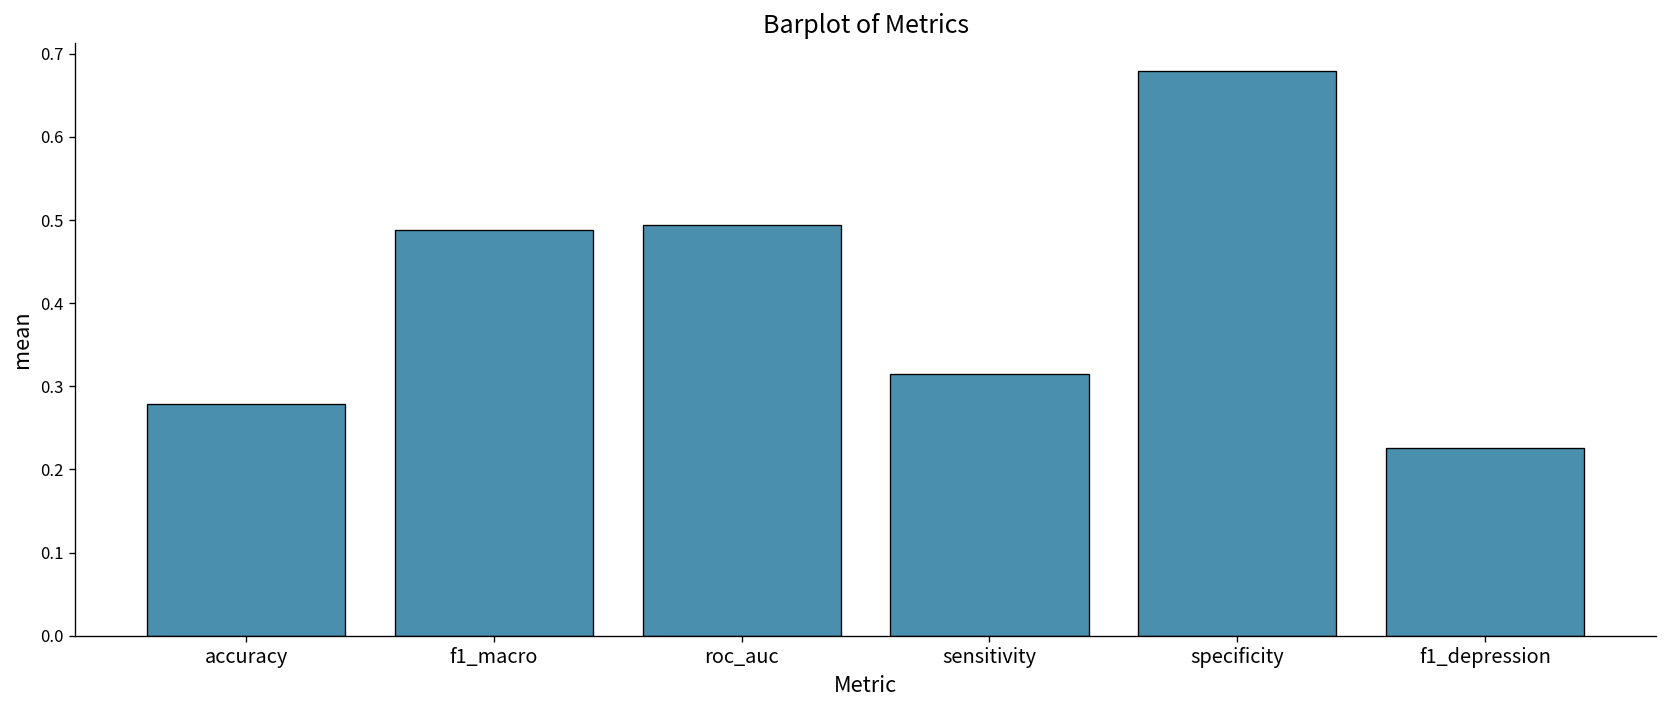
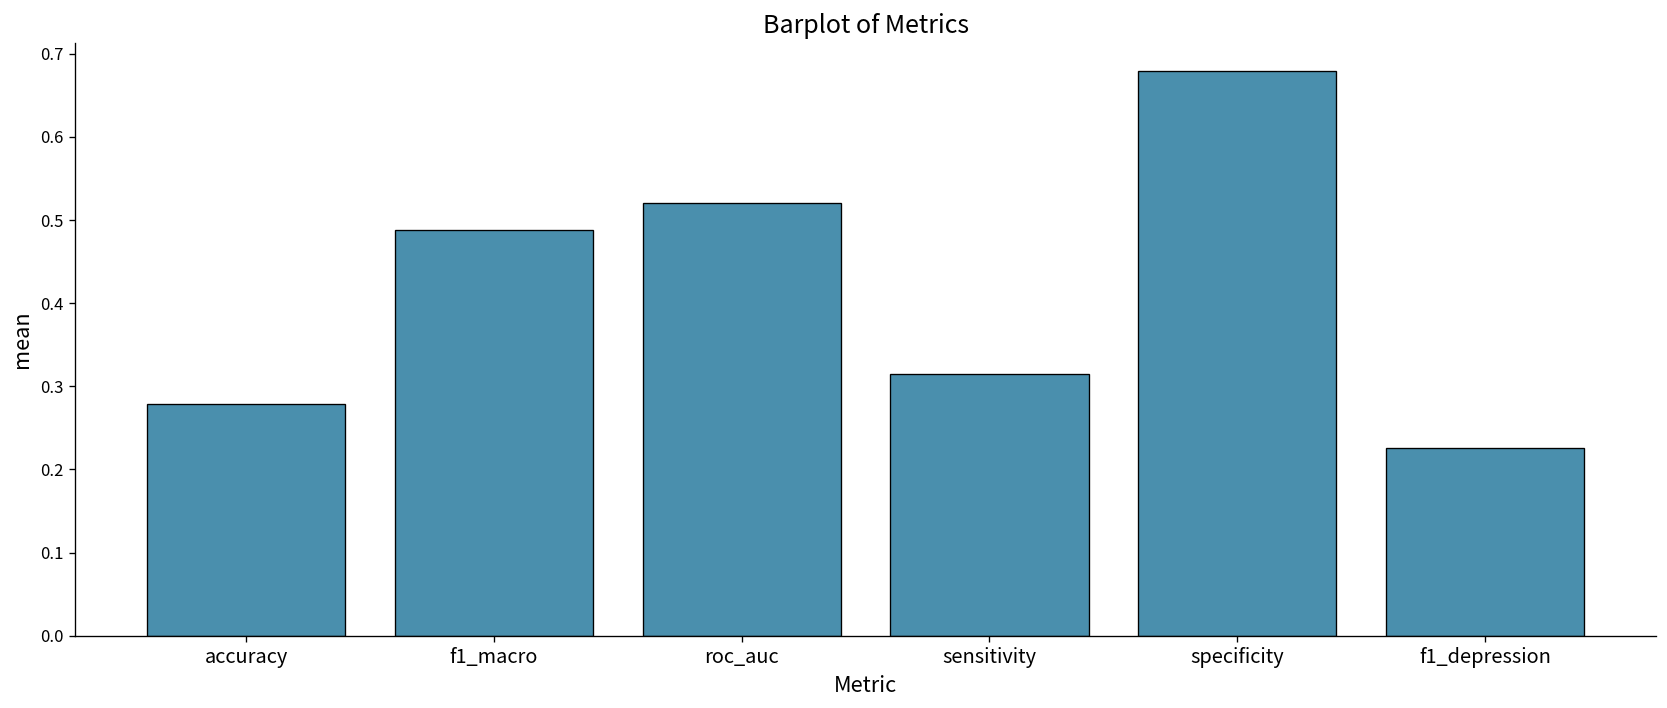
  {
    "accuracy": 0.28,
    "f1_macro": 0.49,
-   "roc_auc": 0.49,
+   "roc_auc": 0.52,
    "sensitivity": 0.31,
    "specificity": 0.68,
    "f1_depression": 0.23
  }
